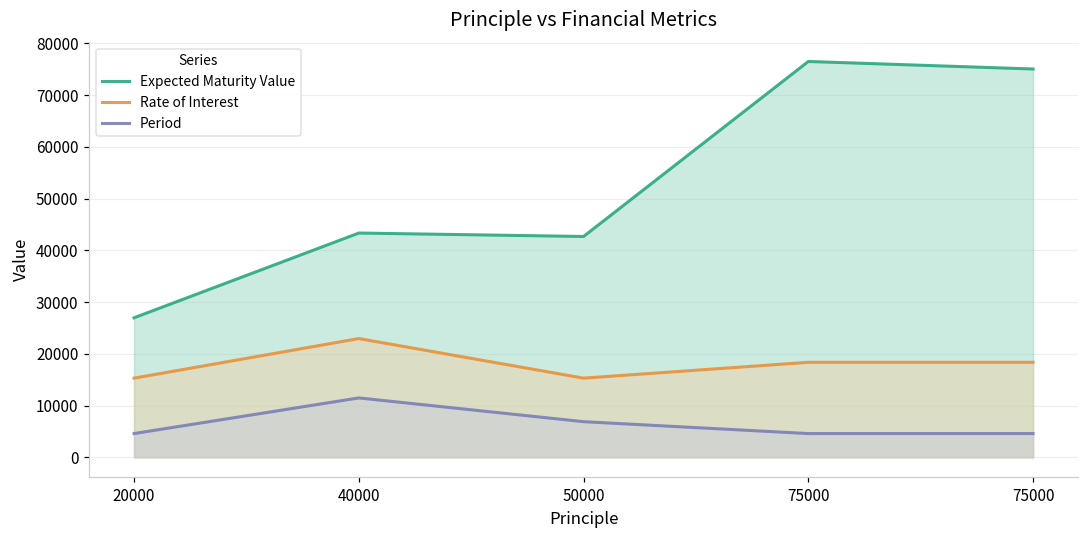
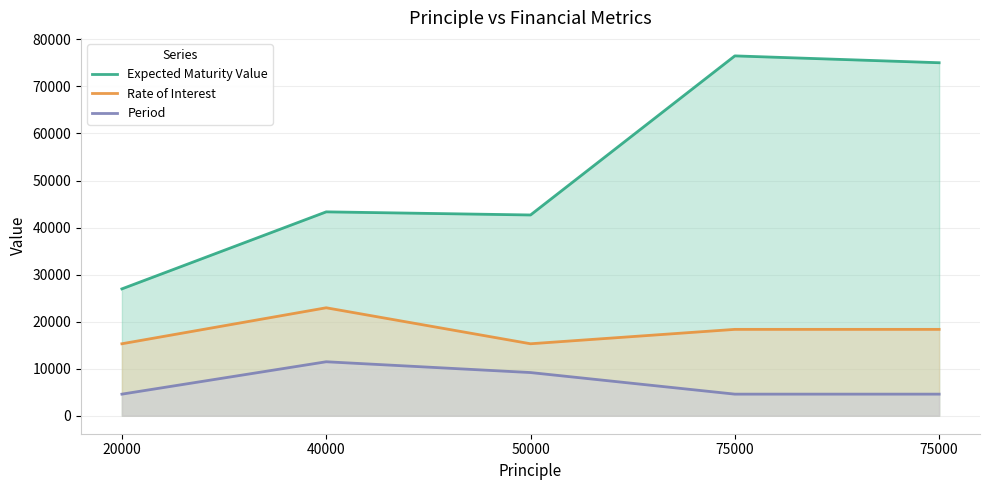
  {
    "Expected Maturity Value": {
      "20000": 27000,
      "40000": 43000,
      "50000": 43000
    },
    "Rate of Interest": {
      "20000": 15000,
      "40000": 23000,
      "50000": 15000
    },
    "Period": {
      "20000": 5000,
      "40000": 11000,
-     "50000": 7000
+     "50000": 9000
    }
  }
